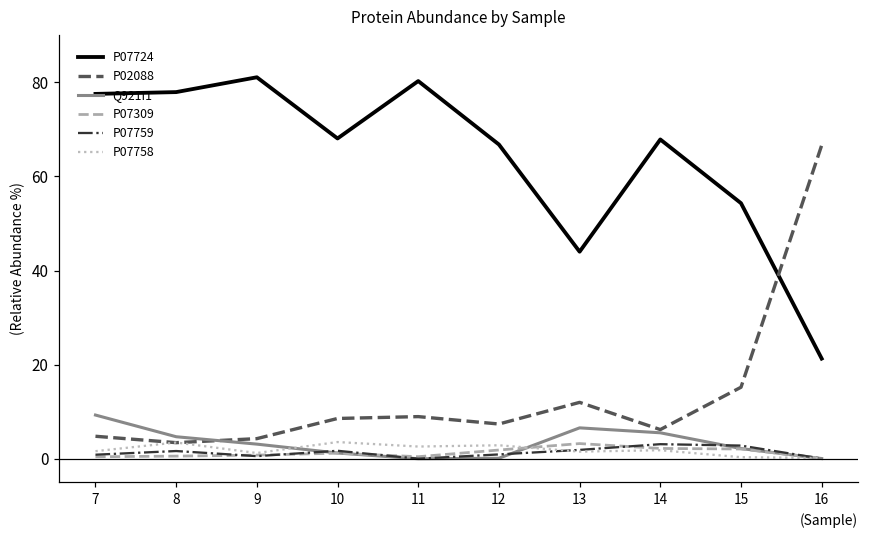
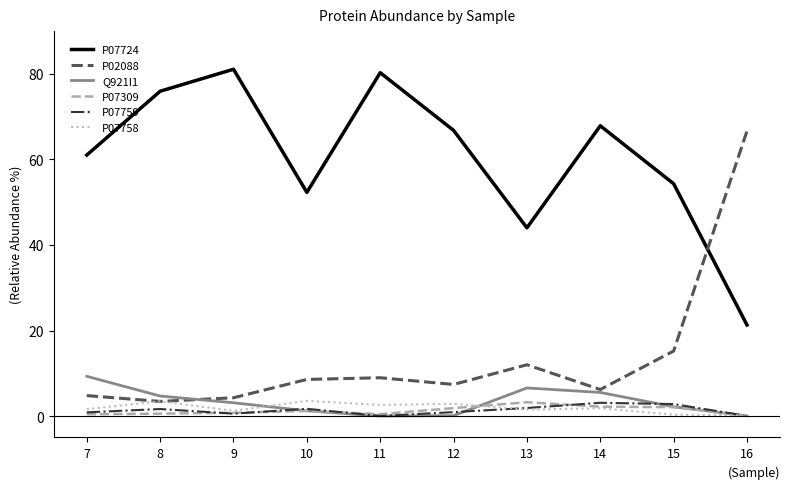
  {
    "P07724": {
-     "7": 78,
-     "8": 78,
+     "7": 61,
+     "8": 76,
      "9": 81,
-     "10": 68,
+     "10": 52,
      "11": 80,
      "12": 67,
      "13": 44,
      "14": 68,
      "15": 54,
      "16": 21
    }
  }
